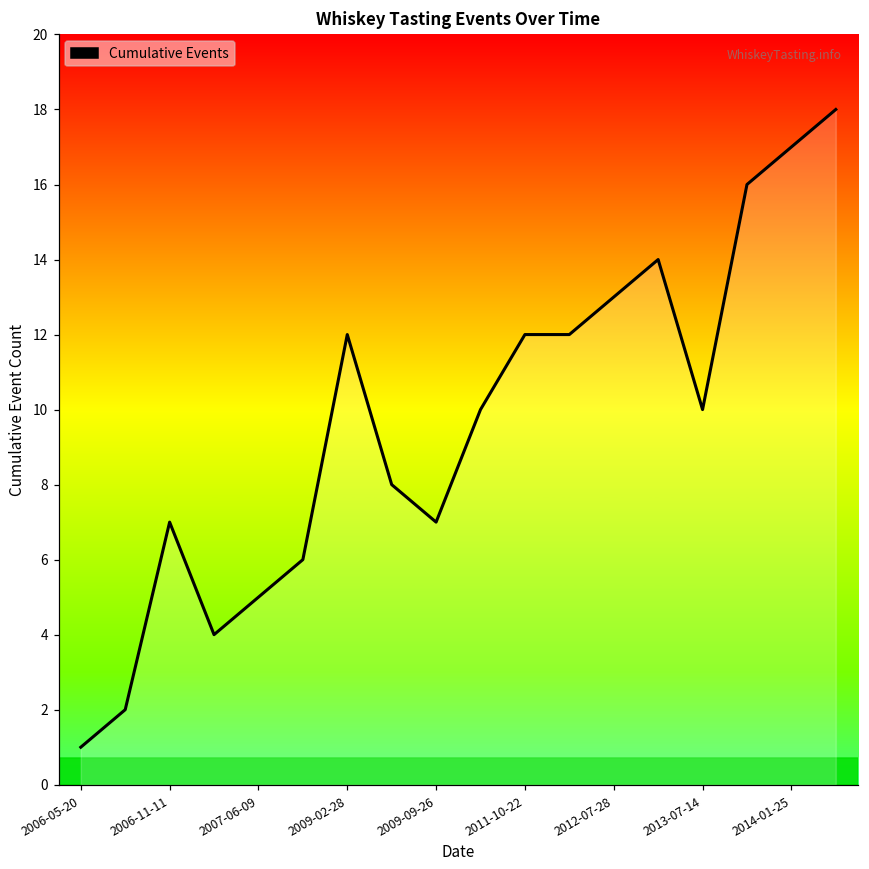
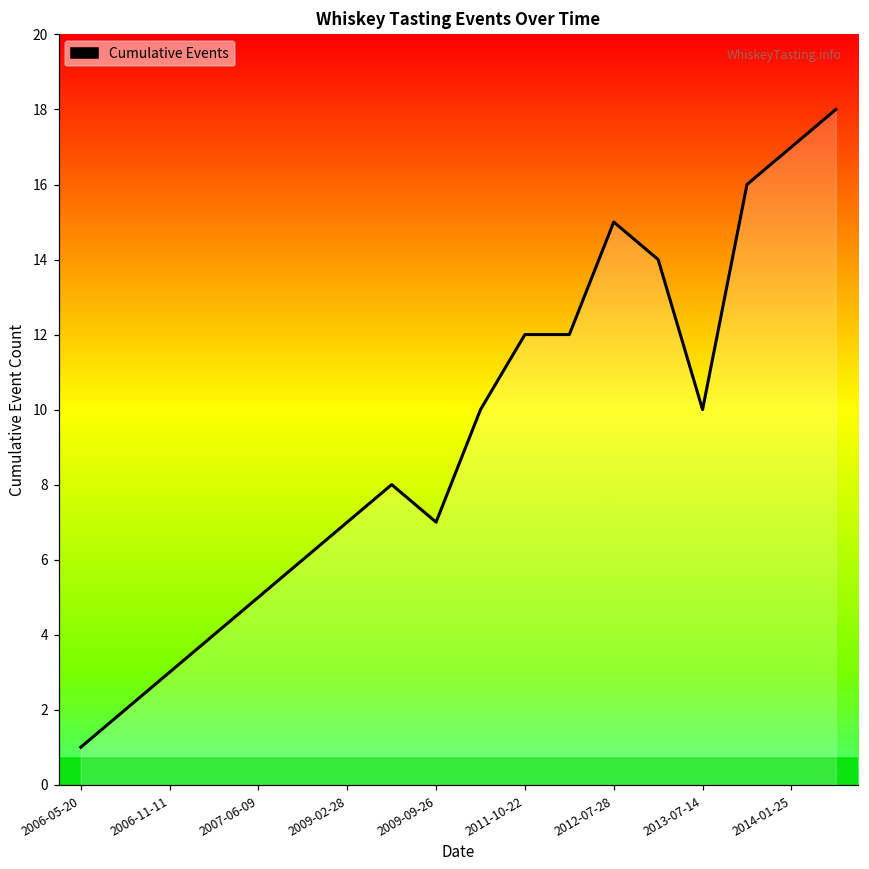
  {
    "2006-05-20": 1,
-   "2006-11-11": 7,
+   "2006-11-11": 3,
    "2007-06-09": 5,
-   "2009-02-28": 12,
+   "2009-02-28": 7,
    "2009-09-26": 7,
    "2011-10-22": 12,
-   "2012-07-28": 13,
+   "2012-07-28": 15,
    "2013-07-14": 10,
    "2014-01-25": 17
  }
